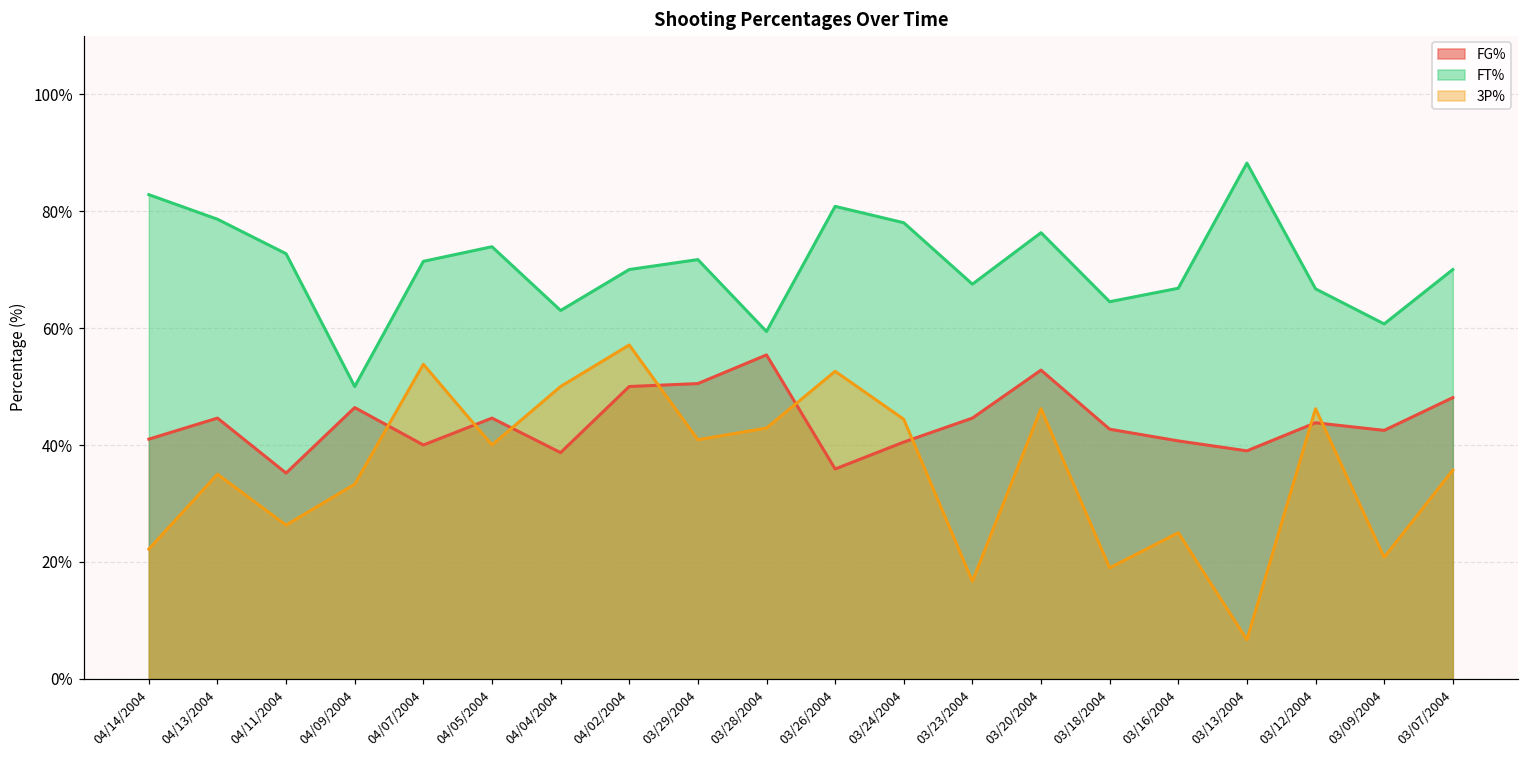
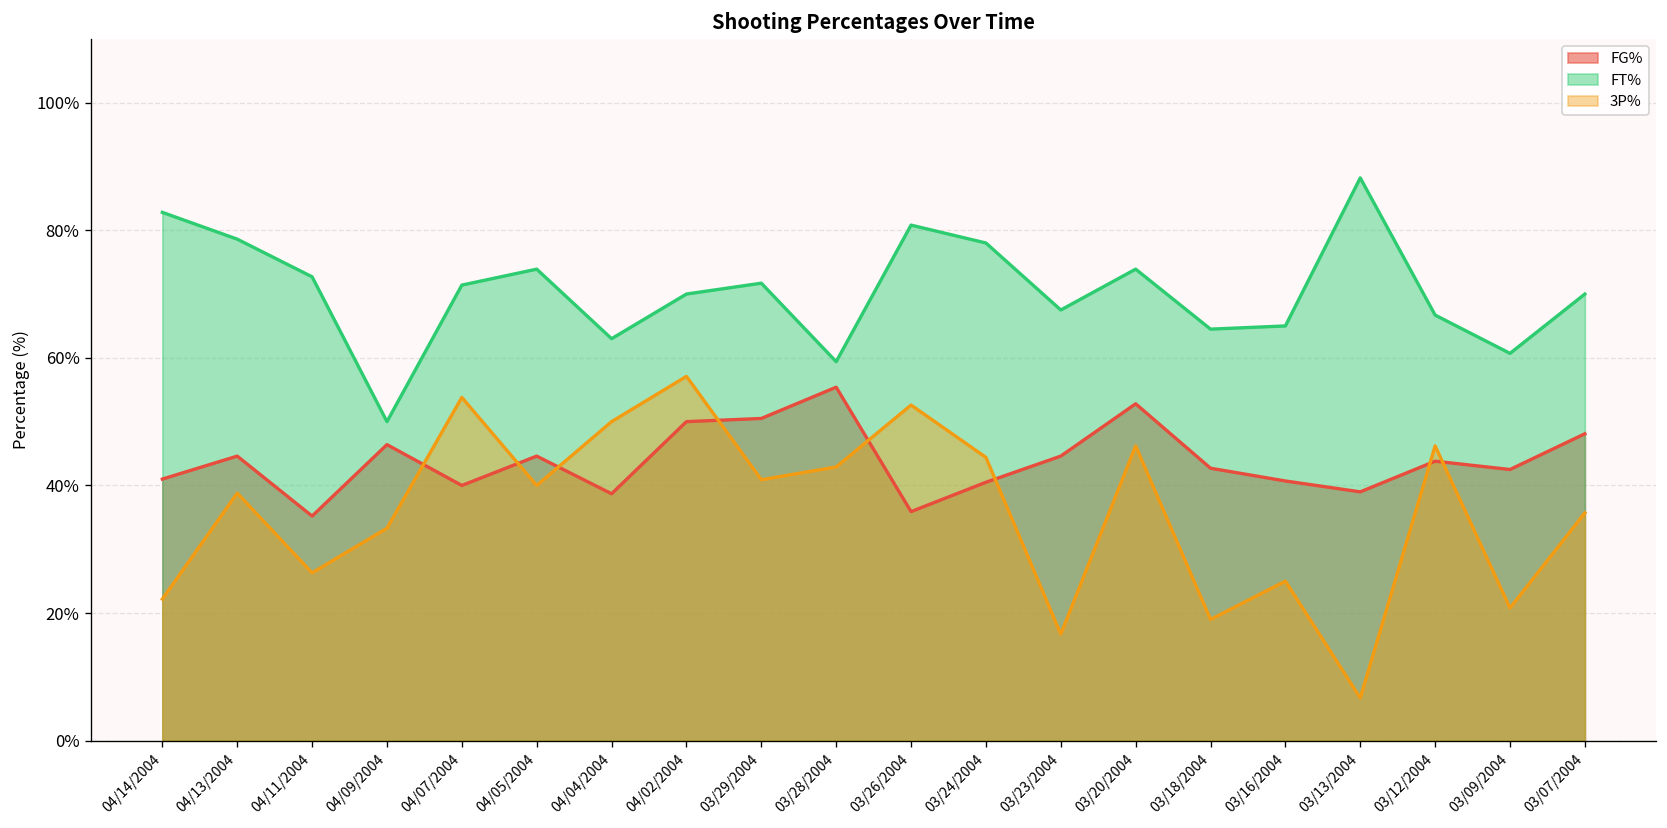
  {
    "FG%": {
      "04/14/2004": "41%",
      "04/13/2004": "45%",
      "04/11/2004": "35%",
      "04/09/2004": "46%",
      "04/07/2004": "40%",
      "04/05/2004": "45%",
      "04/04/2004": "39%",
      "04/02/2004": "50%",
      "03/29/2004": "51%",
      "03/28/2004": "55%",
      "03/26/2004": "36%",
      "03/24/2004": "41%",
      "03/23/2004": "45%",
      "03/20/2004": "53%",
      "03/18/2004": "43%",
      "03/16/2004": "41%",
      "03/13/2004": "39%",
      "03/12/2004": "44%",
      "03/09/2004": "43%",
      "03/07/2004": "48%"
    },
    "FT%": {
      "04/14/2004": "83%",
      "04/13/2004": "79%",
      "04/11/2004": "73%",
      "04/09/2004": "50%",
      "04/07/2004": "71%",
      "04/05/2004": "74%",
      "04/04/2004": "63%",
      "04/02/2004": "70%",
      "03/29/2004": "72%",
      "03/28/2004": "59%",
      "03/26/2004": "81%",
      "03/24/2004": "78%",
      "03/23/2004": "68%",
-     "03/20/2004": "76%",
+     "03/20/2004": "74%",
      "03/18/2004": "65%",
-     "03/16/2004": "67%",
+     "03/16/2004": "65%",
      "03/13/2004": "88%",
      "03/12/2004": "67%",
      "03/09/2004": "61%",
      "03/07/2004": "70%"
    },
    "3P%": {
      "04/14/2004": "22%",
-     "04/13/2004": "35%",
+     "04/13/2004": "39%",
      "04/11/2004": "26%",
      "04/09/2004": "33%",
      "04/07/2004": "54%",
      "04/05/2004": "40%",
      "04/04/2004": "50%",
      "04/02/2004": "57%",
      "03/29/2004": "41%",
      "03/28/2004": "43%",
      "03/26/2004": "53%",
      "03/24/2004": "44%",
      "03/23/2004": "17%",
      "03/20/2004": "46%",
      "03/18/2004": "19%",
      "03/16/2004": "25%",
      "03/13/2004": "7%",
      "03/12/2004": "46%",
      "03/09/2004": "21%",
      "03/07/2004": "36%"
    }
  }
